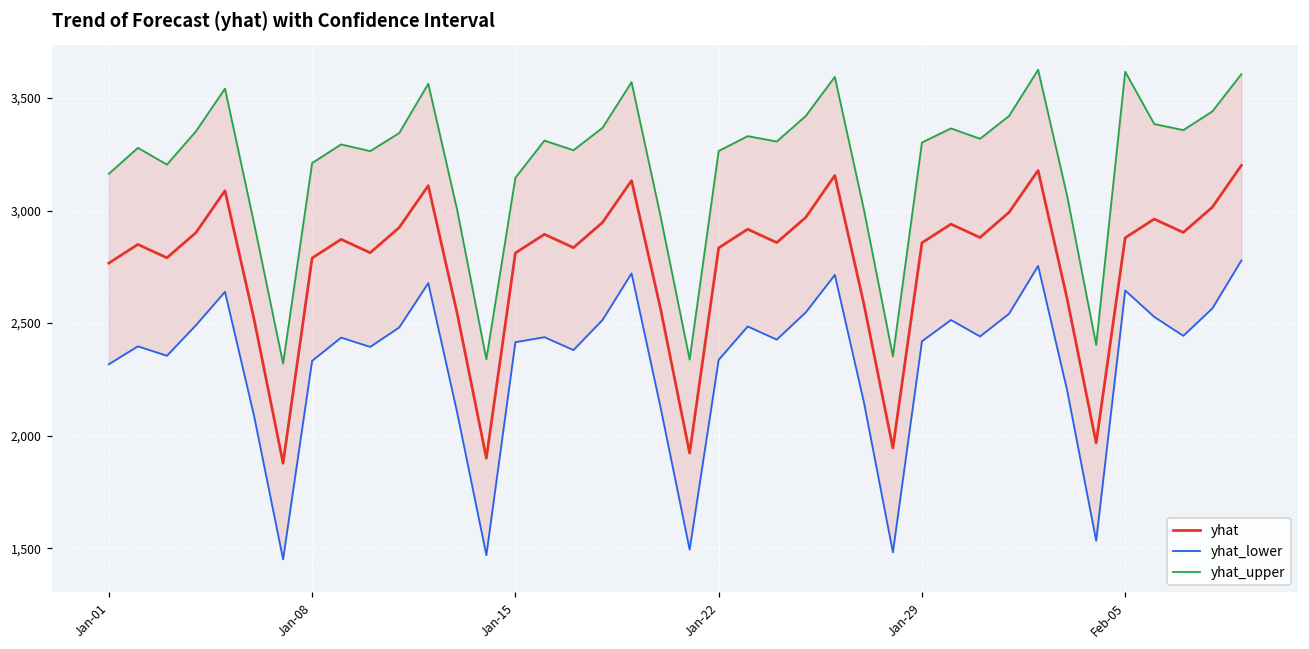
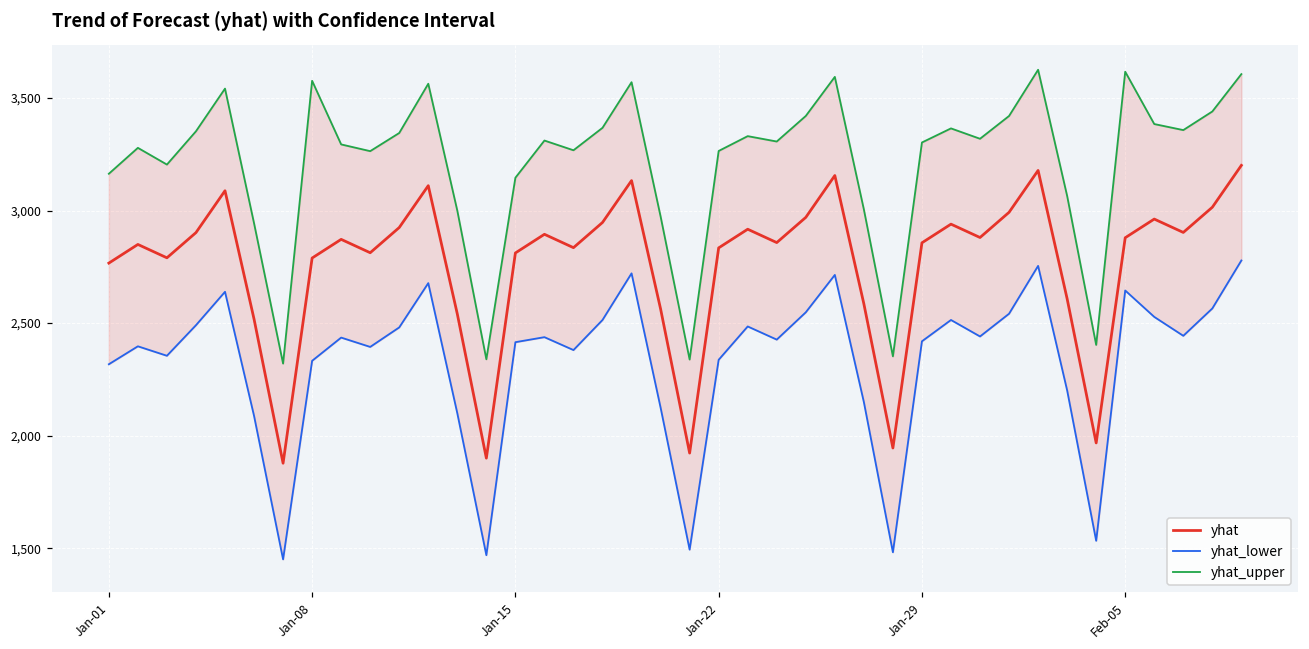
  {
    "yhat": {
      "Jan-01": "2,770",
      "Jan-08": "2,790",
      "Jan-15": "2,810",
      "Jan-22": "2,830",
      "Jan-29": "2,860",
      "Feb-05": "2,880"
    },
    "yhat_lower": {
      "Jan-01": "2,320",
      "Jan-08": "2,330",
      "Jan-15": "2,420",
      "Jan-22": "2,340",
      "Jan-29": "2,420",
      "Feb-05": "2,640"
    },
    "yhat_upper": {
      "Jan-01": "3,160",
-     "Jan-08": "3,210",
+     "Jan-08": "3,580",
      "Jan-15": "3,150",
      "Jan-22": "3,260",
      "Jan-29": "3,300",
      "Feb-05": "3,620"
    }
  }
